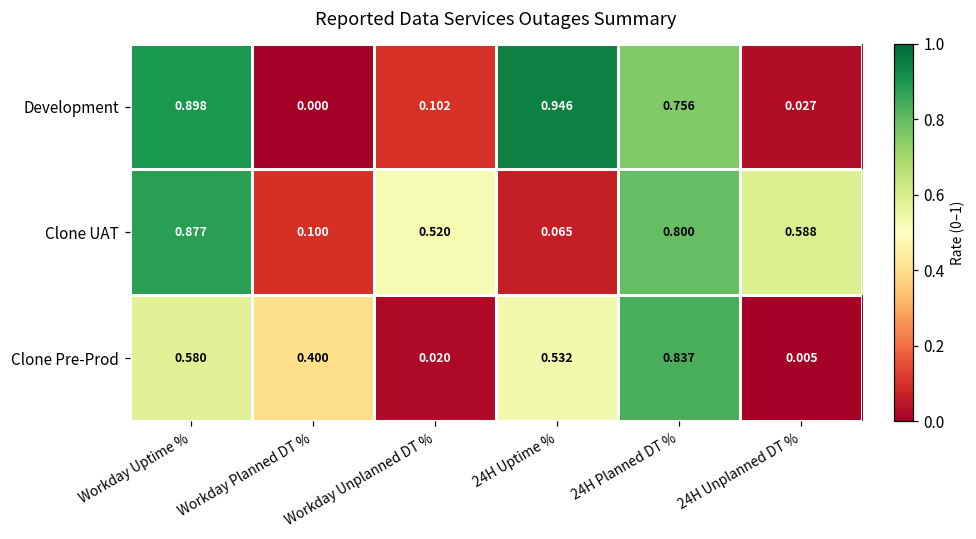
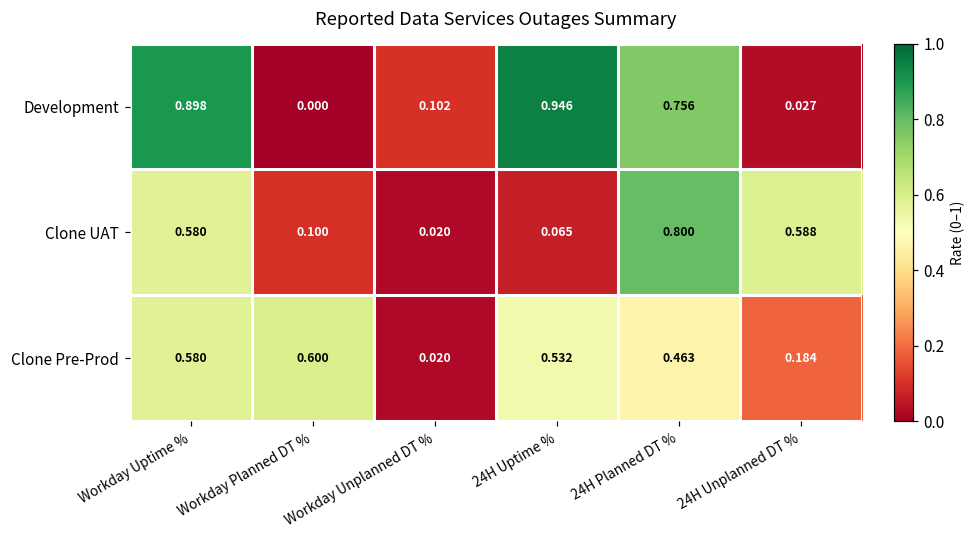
  {
    "Development": {
      "Workday Uptime %": 0.898,
      "Workday Planned DT %": 0.000,
      "Workday Unplanned DT %": 0.102,
      "24H Uptime %": 0.946,
      "24H Planned DT %": 0.756,
      "24H Unplanned DT %": 0.027
    },
    "Clone UAT": {
-     "Workday Uptime %": 0.877,
+     "Workday Uptime %": 0.580,
      "Workday Planned DT %": 0.100,
-     "Workday Unplanned DT %": 0.520,
+     "Workday Unplanned DT %": 0.020,
      "24H Uptime %": 0.065,
      "24H Planned DT %": 0.800,
      "24H Unplanned DT %": 0.588
    },
    "Clone Pre-Prod": {
      "Workday Uptime %": 0.580,
-     "Workday Planned DT %": 0.400,
+     "Workday Planned DT %": 0.600,
      "Workday Unplanned DT %": 0.020,
      "24H Uptime %": 0.532,
-     "24H Planned DT %": 0.837,
-     "24H Unplanned DT %": 0.005
+     "24H Planned DT %": 0.463,
+     "24H Unplanned DT %": 0.184
    }
  }
